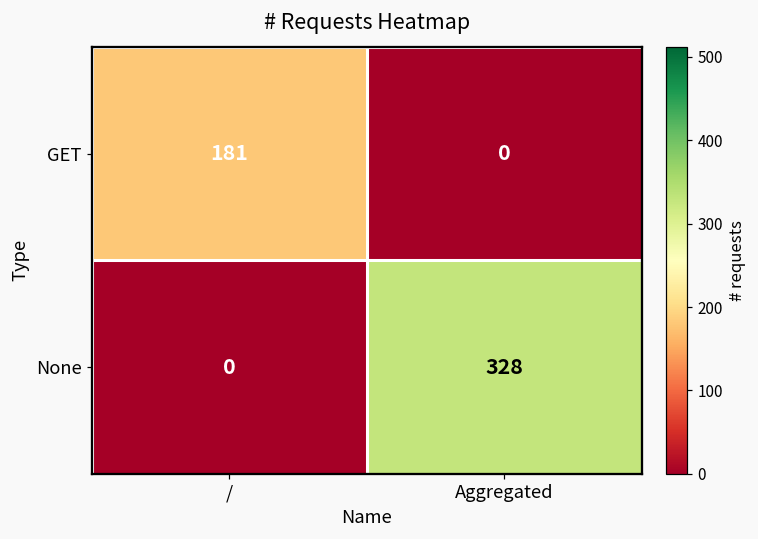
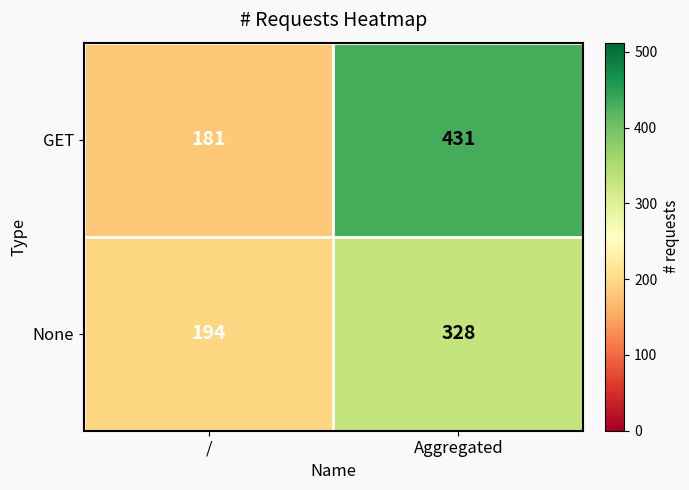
  {
    "GET": {
      "/": 181,
-     "Aggregated": 0
+     "Aggregated": 431
    },
    "None": {
-     "/": 0,
+     "/": 194,
      "Aggregated": 328
    }
  }
